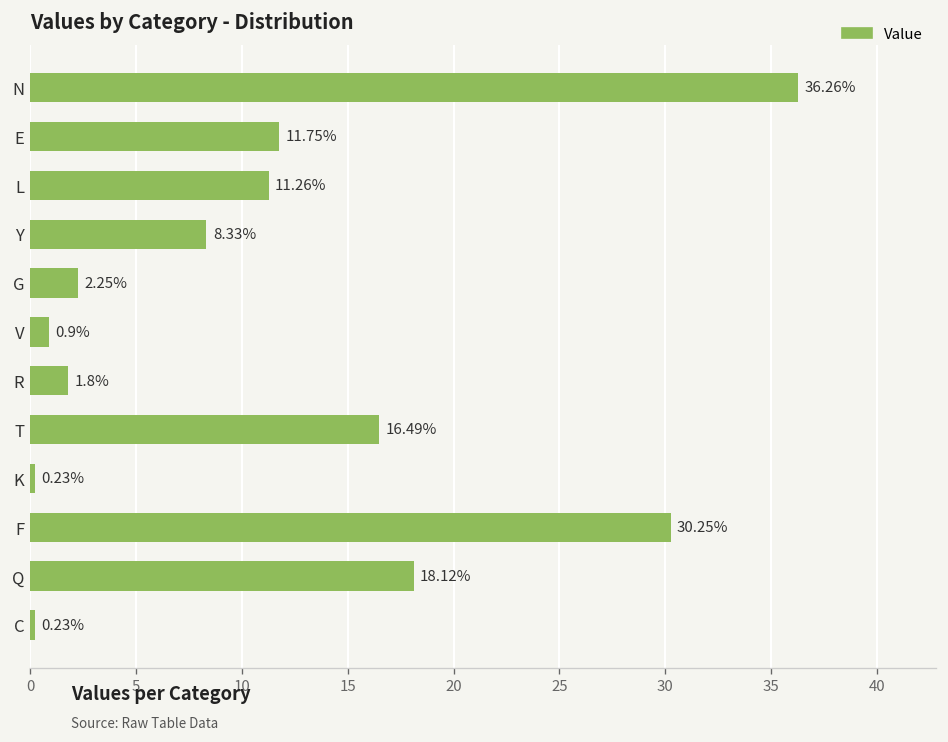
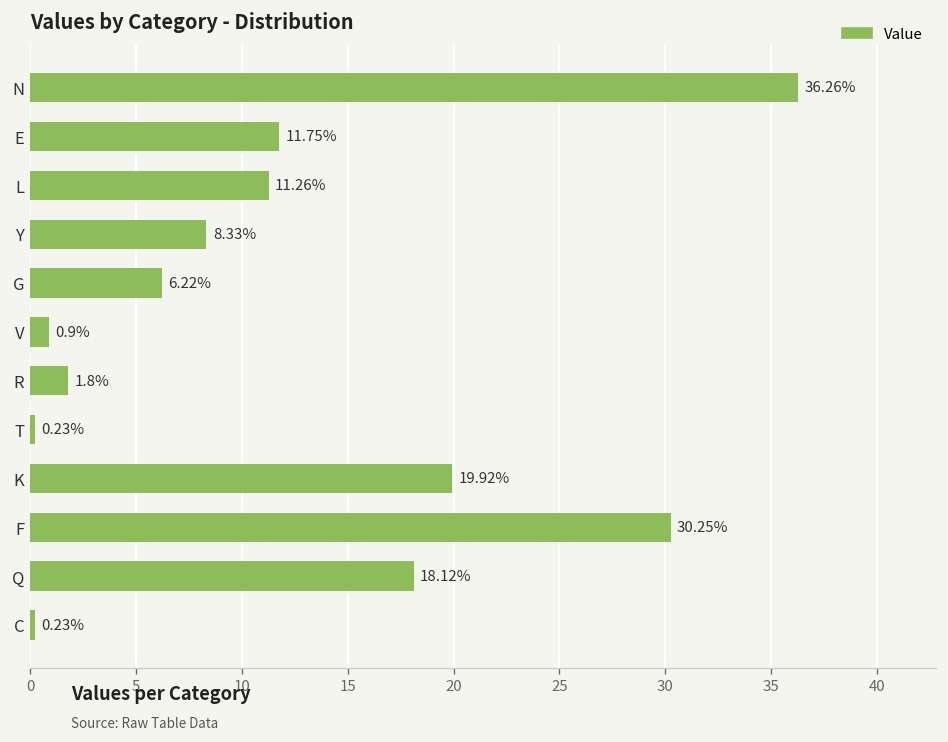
  {
    "N": "36.26%",
    "E": "11.75%",
    "L": "11.26%",
    "Y": "8.33%",
-   "G": "2.25%",
+   "G": "6.22%",
    "V": "0.9%",
    "R": "1.8%",
-   "T": "16.49%",
-   "K": "0.23%",
+   "T": "0.23%",
+   "K": "19.92%",
    "F": "30.25%",
    "Q": "18.12%",
    "C": "0.23%"
  }
